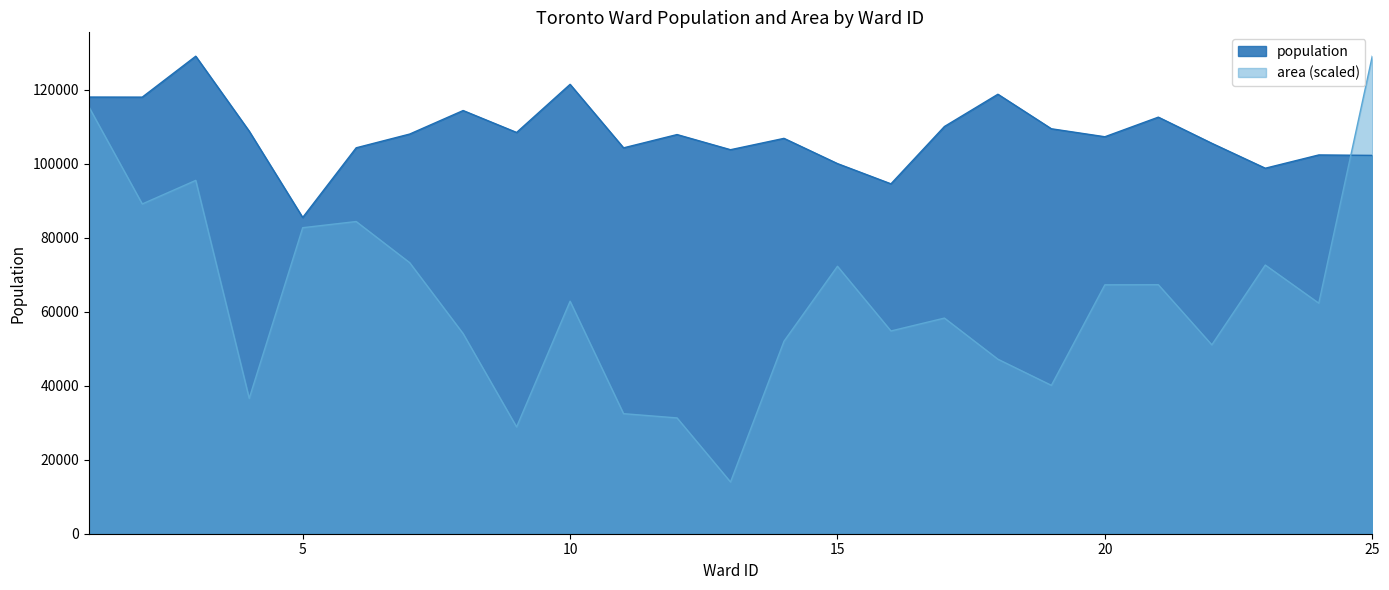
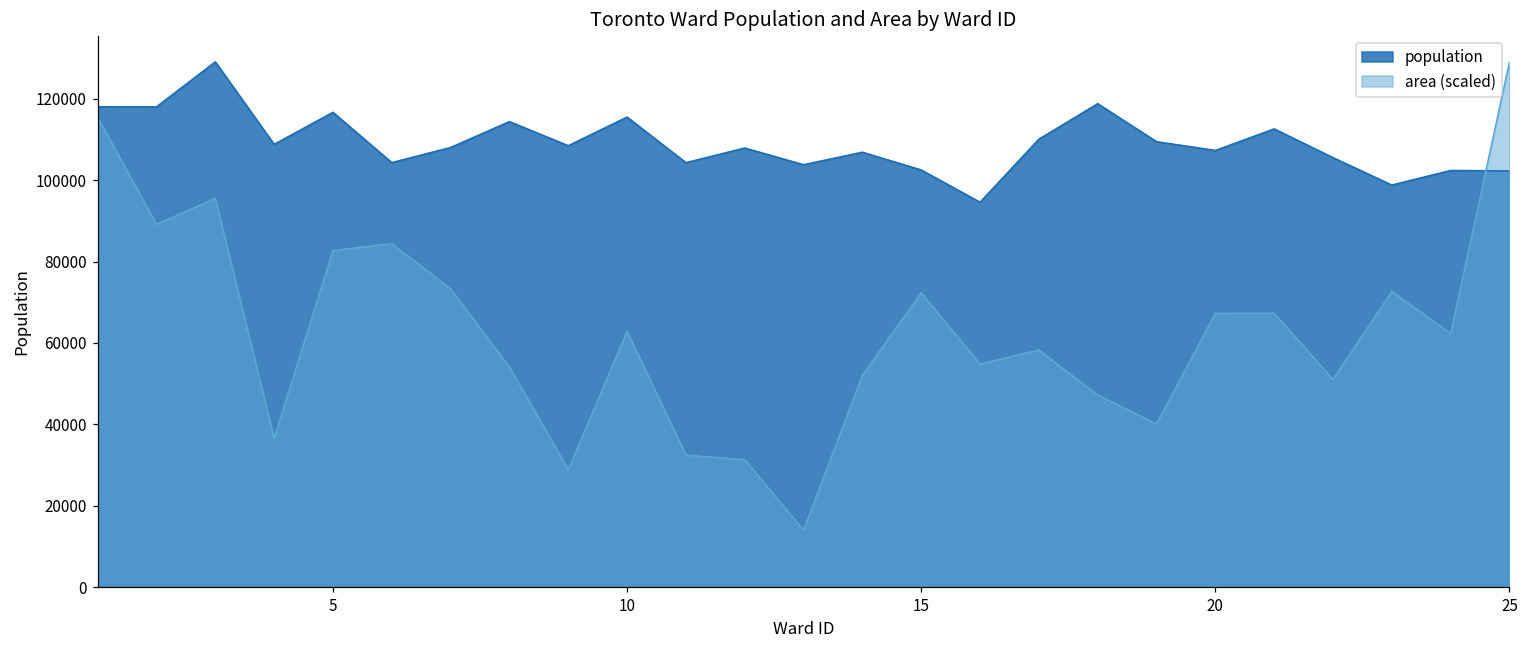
  {
    "population": {
-     "5": 85000,
-     "10": 121000,
-     "15": 100000,
+     "5": 117000,
+     "10": 116000,
+     "15": 103000,
      "20": 107000,
      "25": 102000
    },
    "area (scaled)": {
      "5": 83000,
      "10": 63000,
      "15": 72000,
      "20": 67000,
      "25": 129000
    }
  }
